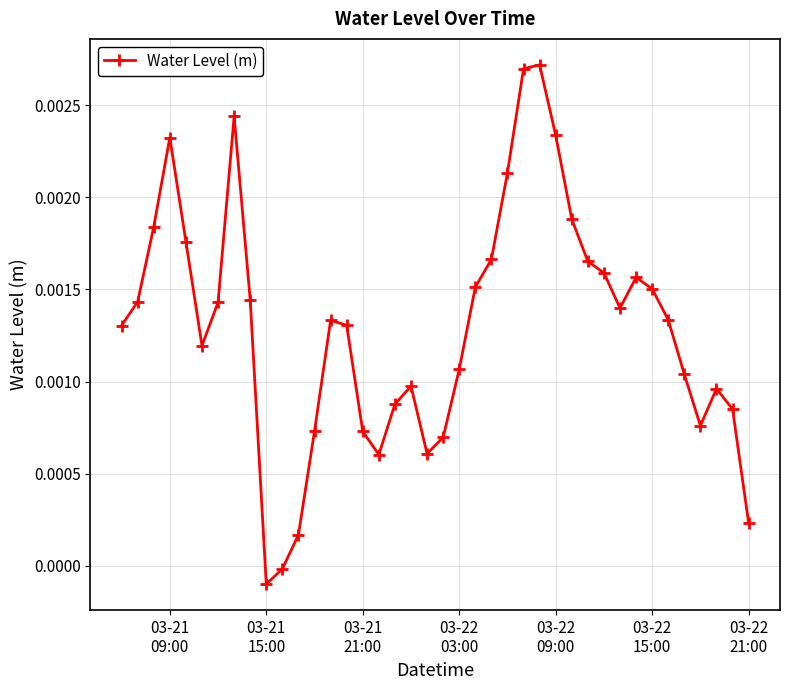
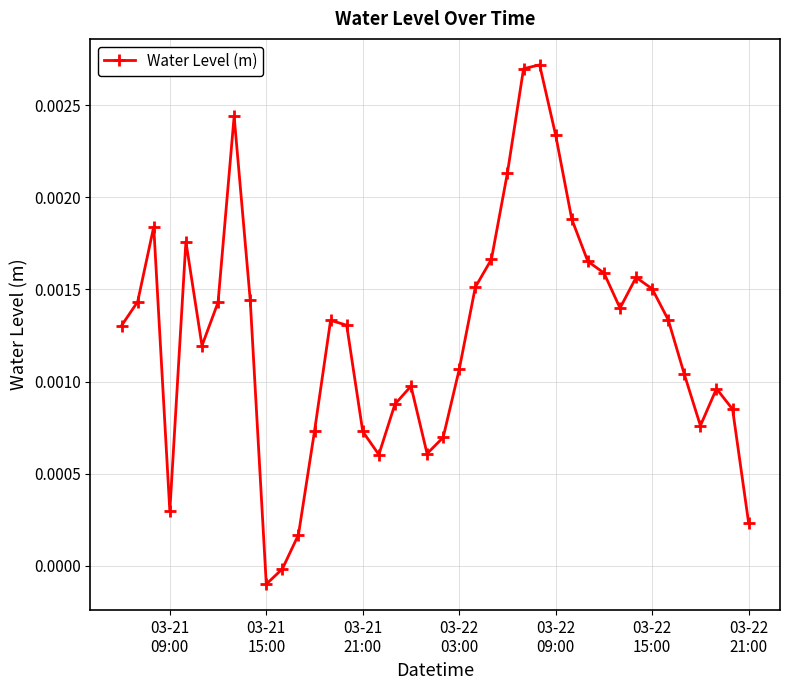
  {
-   "03-21 09:00": 0.00232,
+   "03-21 09:00": 0.00030,
    "03-21 15:00": -0.00010,
    "03-21 21:00": 0.00073,
    "03-22 03:00": 0.00107,
    "03-22 09:00": 0.00234,
    "03-22 15:00": 0.00150,
    "03-22 21:00": 0.00023
  }
